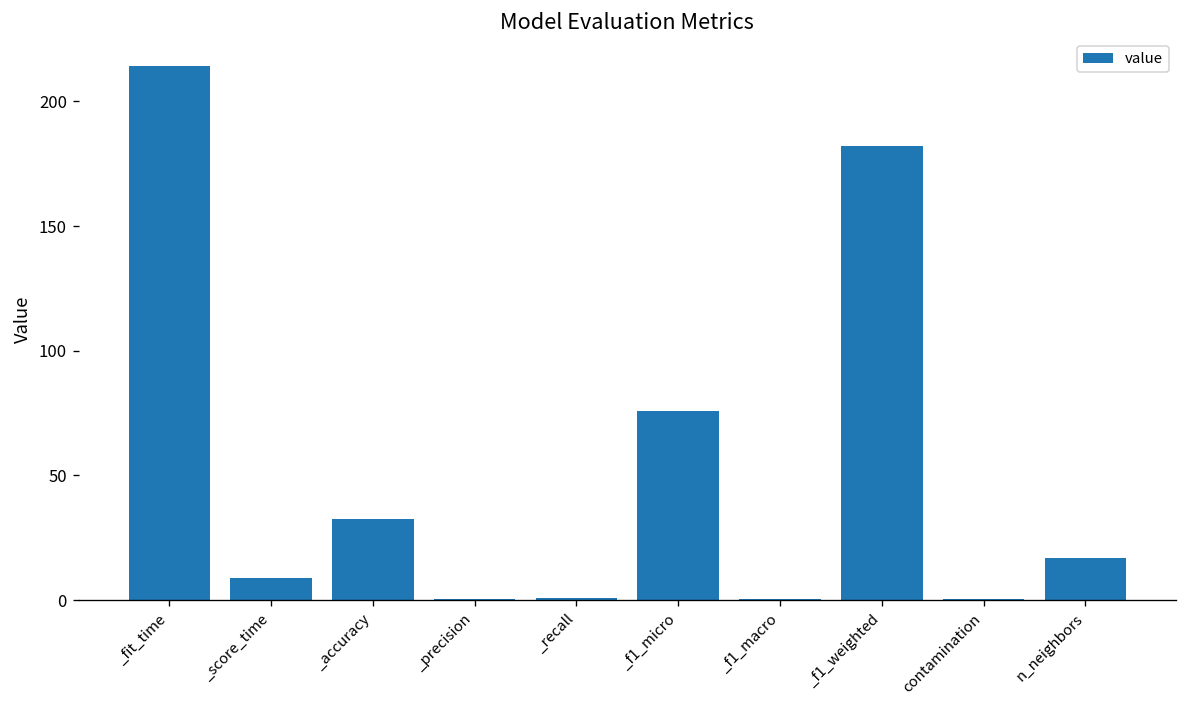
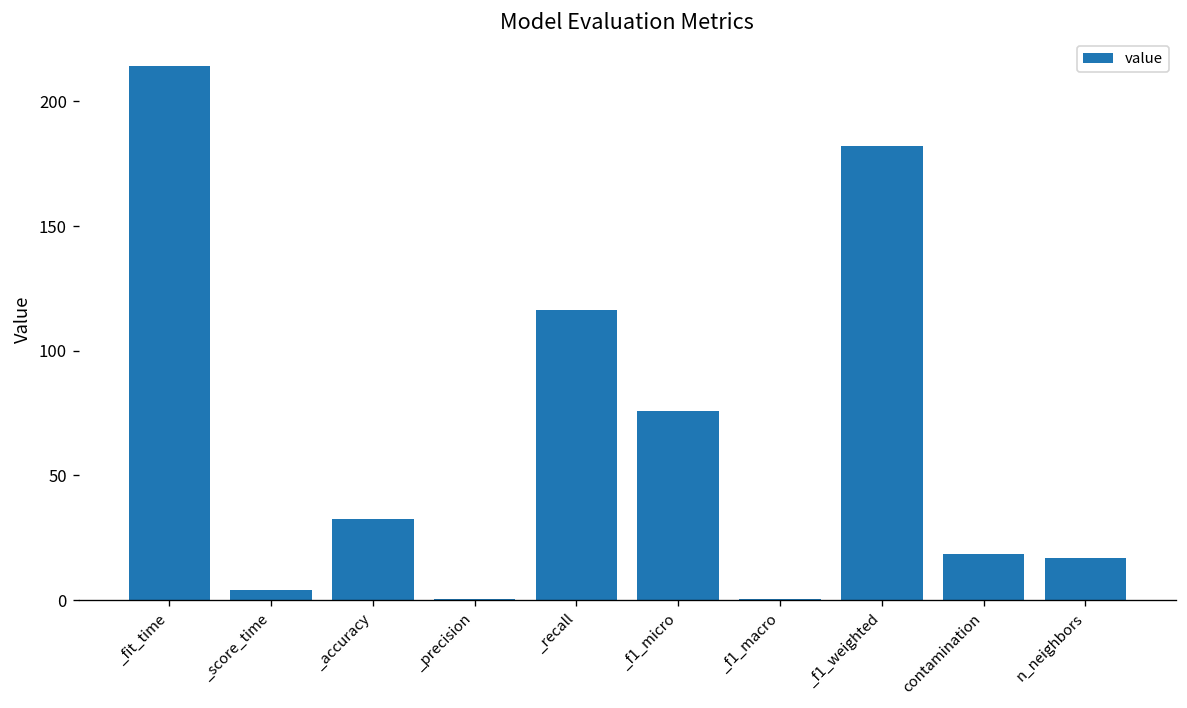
  {
    "_fit_time": 214,
-   "_score_time": 9,
+   "_score_time": 4,
    "_accuracy": 33,
-   "_recall": 1,
+   "_recall": 116,
    "_f1_micro": 76,
    "_f1_weighted": 182,
-   "contamination": 1,
+   "contamination": 18,
    "n_neighbors": 17
  }
